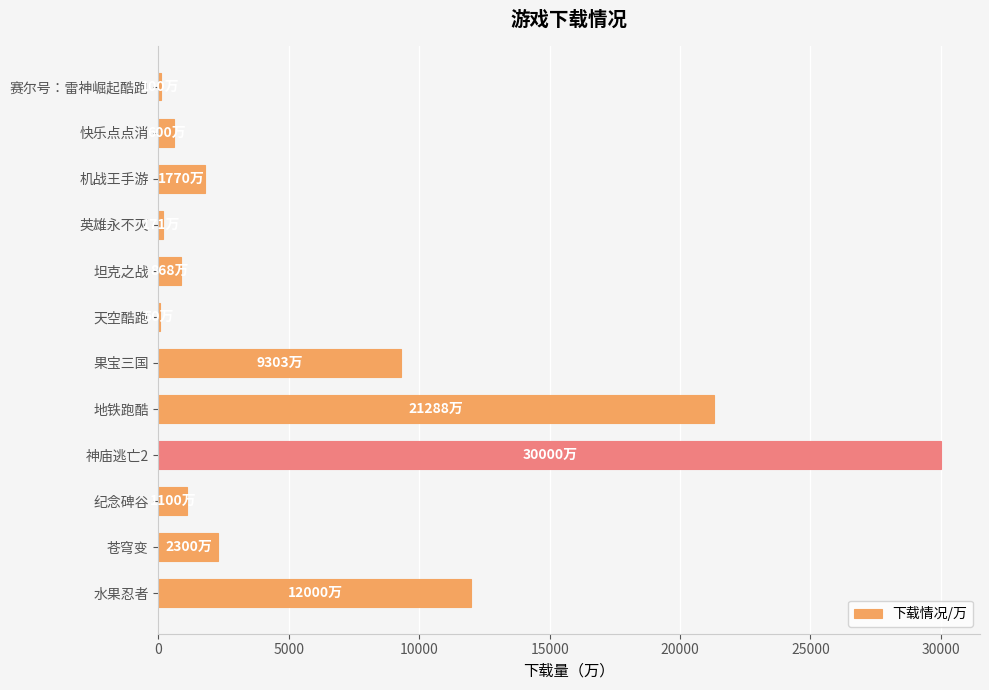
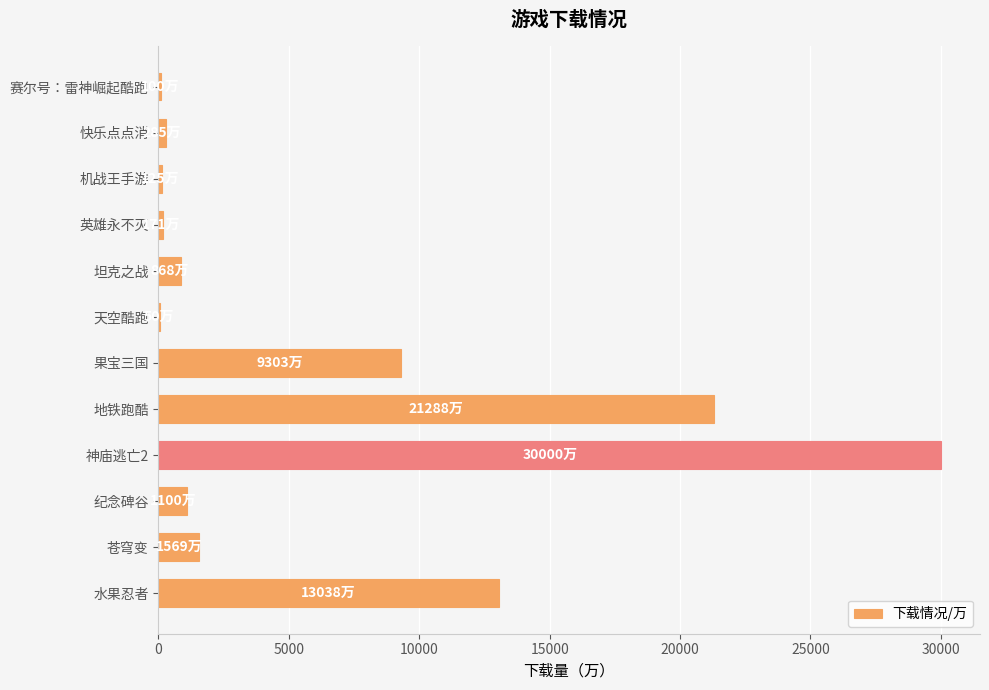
  {
-   "快乐点点消": "600",
-   "机战王手游": "1800",
+   "快乐点点消": "300",
+   "机战王手游": "100",
    "坦克之战": "868万",
    "果宝三国": "9303万",
    "地铁跑酷": "21288万",
    "神庙逃亡2": "30000万",
    "纪念碑谷": "1100万",
-   "苍穹变": "2300万",
-   "水果忍者": "12000万"
+   "苍穹变": "1569万",
+   "水果忍者": "13038万"
  }
